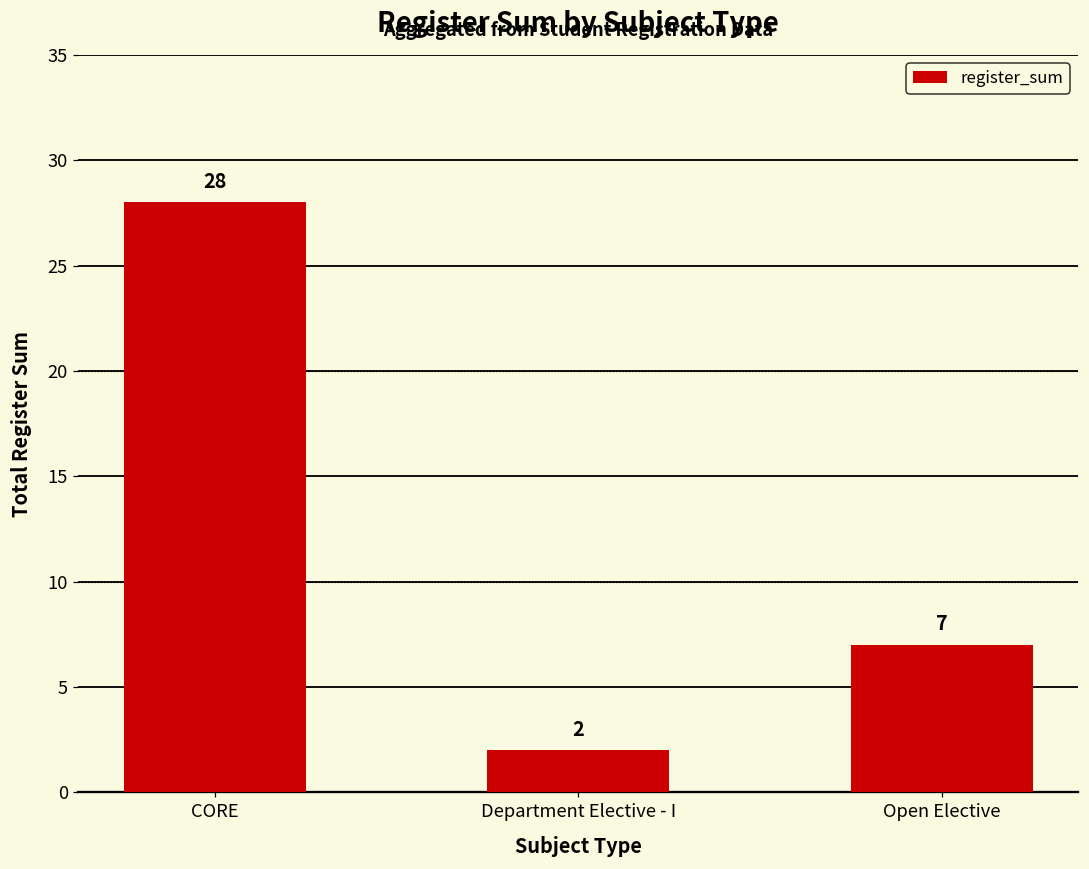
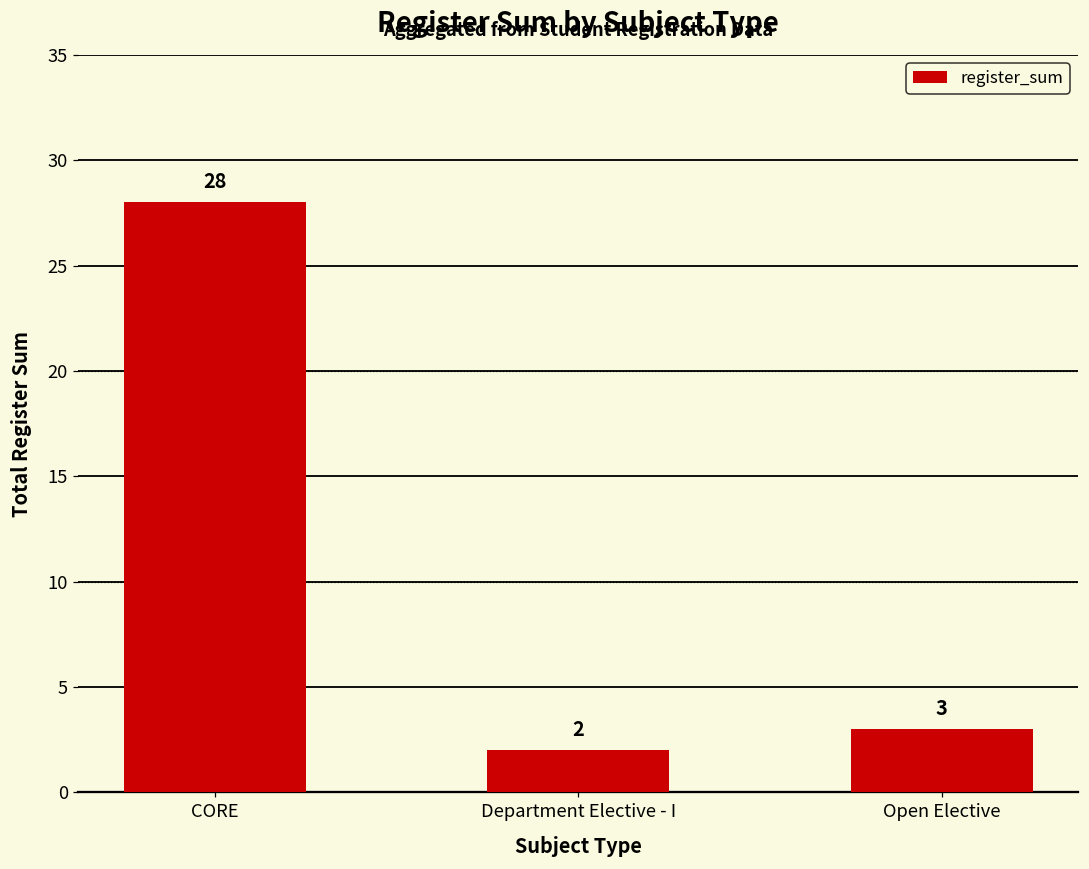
  {
    "CORE": 28,
    "Department Elective - I": 2,
-   "Open Elective": 7
+   "Open Elective": 3
  }
